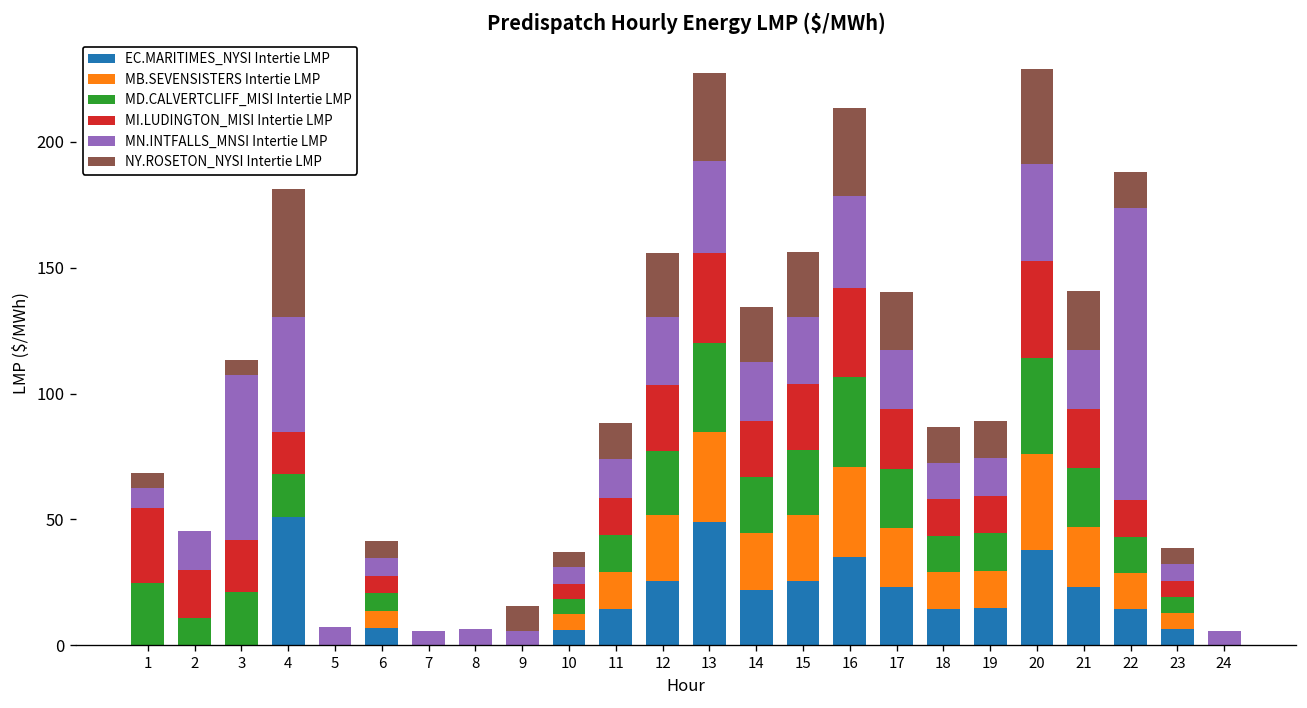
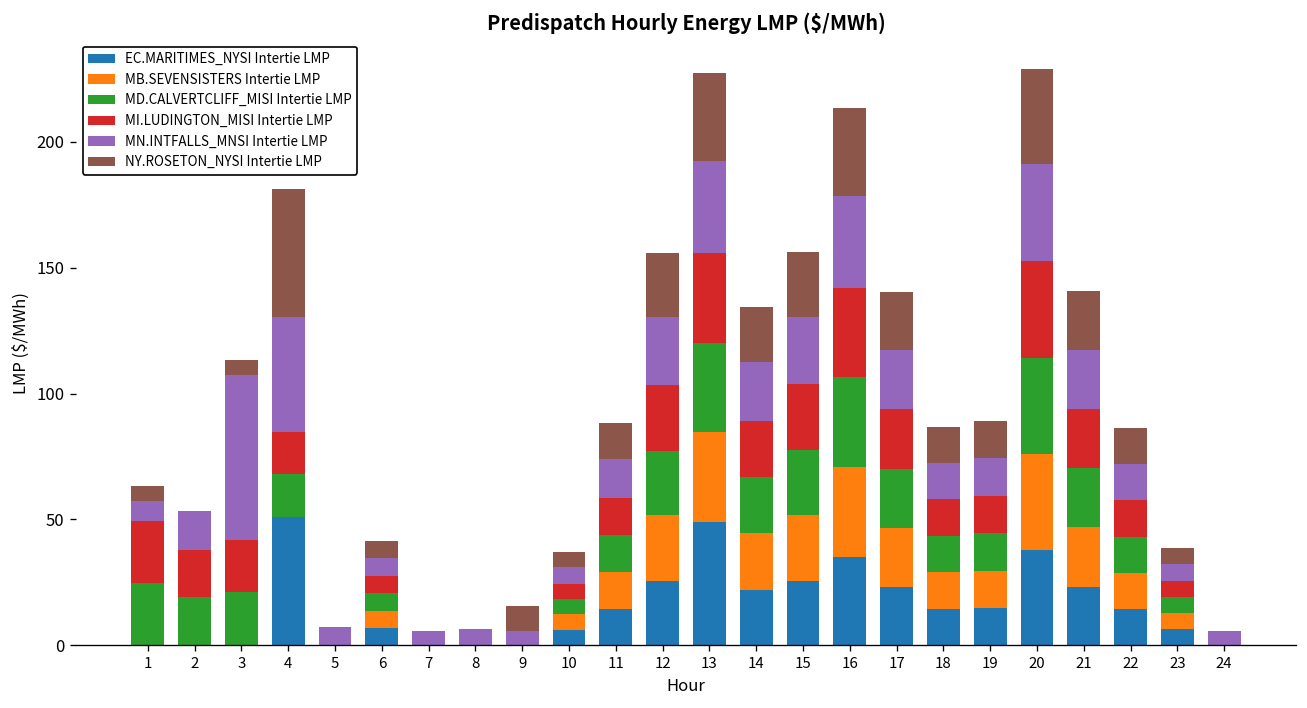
  {
    "EC.MARITIMES_NYSI Intertie LMP": {
      "1": 0,
      "2": 0,
      "3": 0,
      "4": 51,
      "5": 0,
      "6": 7,
      "7": 0,
      "8": 0,
      "9": 0,
      "10": 6,
      "11": 15,
      "12": 26,
      "13": 49,
      "14": 22,
      "15": 26,
      "16": 35,
      "17": 23,
      "18": 14,
      "19": 15,
      "20": 38,
      "21": 23,
      "22": 14,
      "23": 6,
      "24": 0
    },
    "MB.SEVENSISTERS Intertie LMP": {
      "1": 0,
      "2": 0,
      "3": 0,
      "4": 0,
      "5": 0,
      "6": 7,
      "7": 0,
      "8": 0,
      "9": 0,
      "10": 6,
      "11": 15,
      "12": 26,
      "13": 36,
      "14": 22,
      "15": 26,
      "16": 36,
      "17": 23,
      "18": 15,
      "19": 15,
      "20": 38,
      "21": 24,
      "22": 14,
      "23": 6,
      "24": 0
    },
    "MD.CALVERTCLIFF_MISI Intertie LMP": {
      "1": 25,
-     "2": 11,
+     "2": 19,
      "3": 21,
      "4": 17,
      "5": 0,
      "6": 7,
      "7": 0,
      "8": 0,
      "9": 0,
      "10": 6,
      "11": 15,
      "12": 26,
      "13": 35,
      "14": 22,
      "15": 26,
      "16": 35,
      "17": 23,
      "18": 15,
      "19": 15,
      "20": 38,
      "21": 23,
      "22": 14,
      "23": 6,
      "24": 0
    },
    "MI.LUDINGTON_MISI Intertie LMP": {
-     "1": 30,
+     "1": 25,
      "2": 19,
      "3": 21,
      "4": 17,
      "5": 0,
      "6": 7,
      "7": 0,
      "8": 0,
      "9": 0,
      "10": 6,
      "11": 15,
      "12": 26,
      "13": 36,
      "14": 22,
      "15": 26,
      "16": 36,
      "17": 24,
      "18": 15,
      "19": 15,
      "20": 38,
      "21": 24,
      "22": 14,
      "23": 6,
      "24": 0
    },
    "MN.INTFALLS_MNSI Intertie LMP": {
      "1": 8,
      "2": 15,
      "3": 66,
      "4": 46,
      "5": 7,
      "6": 7,
      "7": 5,
      "8": 7,
      "9": 5,
      "10": 7,
      "11": 15,
      "12": 27,
      "13": 37,
      "14": 23,
      "15": 27,
      "16": 36,
      "17": 23,
      "18": 14,
      "19": 15,
      "20": 39,
      "21": 23,
-     "22": 116,
+     "22": 14,
      "23": 7,
      "24": 6
    },
    "NY.ROSETON_NYSI Intertie LMP": {
      "1": 6,
      "2": 0,
      "3": 6,
      "4": 51,
      "5": 0,
      "6": 7,
      "7": 0,
      "8": 0,
      "9": 10,
      "10": 6,
      "11": 15,
      "12": 25,
      "13": 35,
      "14": 22,
      "15": 26,
      "16": 35,
      "17": 23,
      "18": 14,
      "19": 15,
      "20": 38,
      "21": 23,
      "22": 14,
      "23": 6,
      "24": 0
    }
  }
